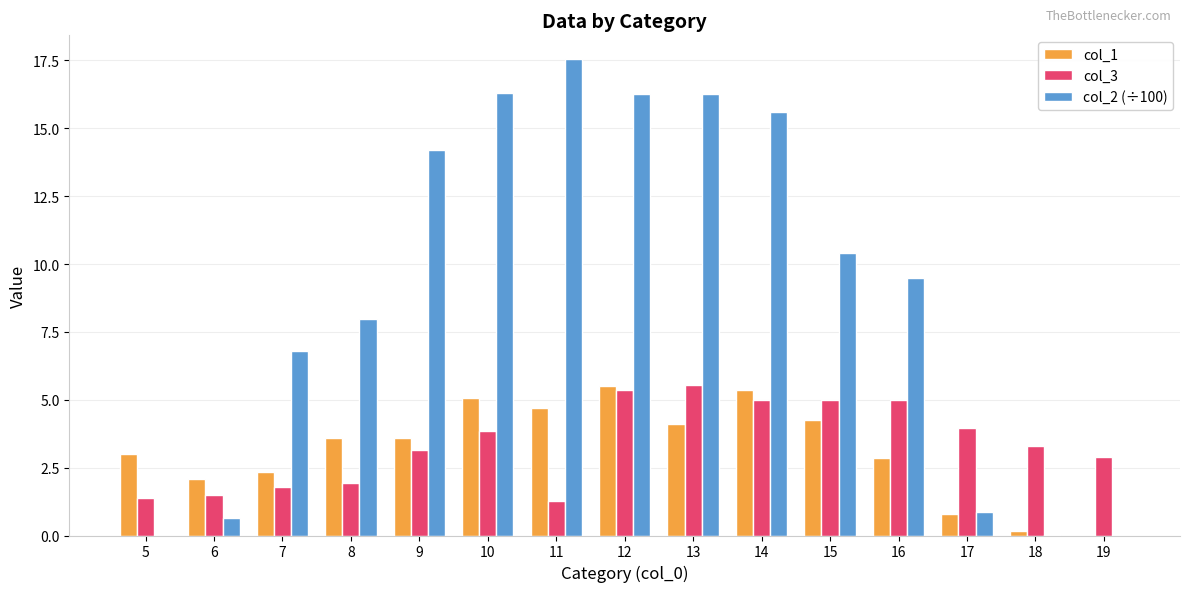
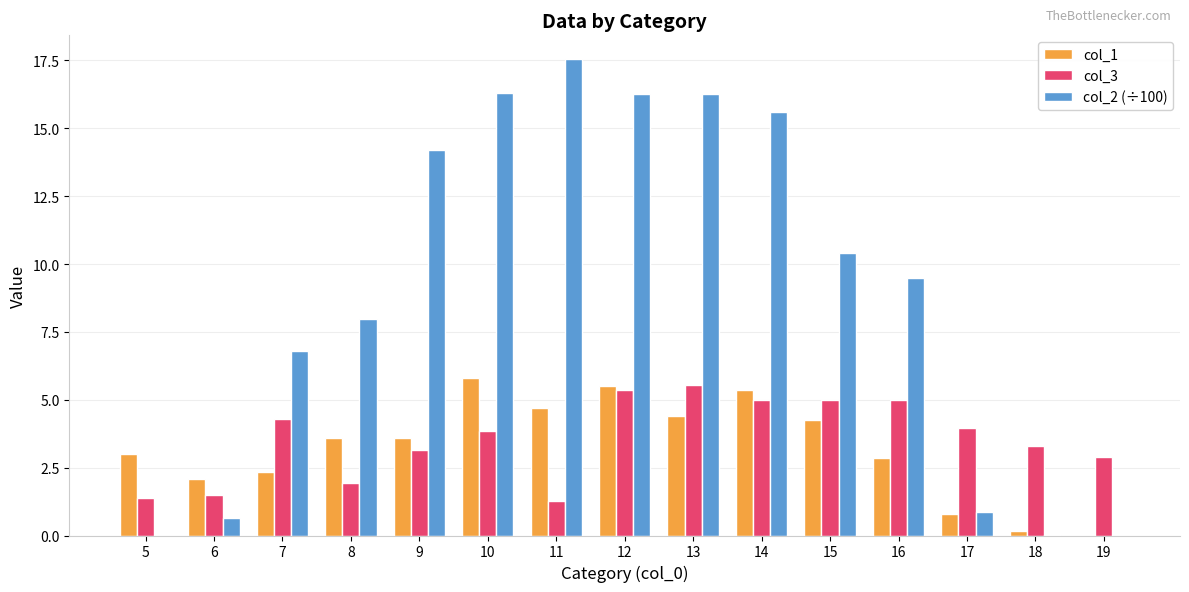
  {
    "col_1": {
      "5": 3.0,
      "6": 2.1,
      "7": 2.3,
      "8": 3.6,
      "9": 3.6,
-     "10": 5.1,
+     "10": 5.8,
      "11": 4.7,
      "12": 5.5,
-     "13": 4.1,
+     "13": 4.4,
      "14": 5.4,
      "15": 4.2,
      "16": 2.9,
      "17": 0.8,
      "18": 0.2,
      "19": 0.0
    },
    "col_3": {
      "5": 1.4,
      "6": 1.5,
-     "7": 1.8,
+     "7": 4.3,
      "8": 1.9,
      "9": 3.2,
      "10": 3.8,
      "11": 1.3,
      "12": 5.4,
      "13": 5.6,
      "14": 5.0,
      "15": 5.0,
      "16": 5.0,
      "17": 4.0,
      "18": 3.3,
      "19": 2.9
    },
    "col_2 (÷100)": {
      "5": 0.0,
      "6": 0.7,
      "7": 6.8,
      "8": 8.0,
      "9": 14.2,
      "10": 16.3,
      "11": 17.5,
      "12": 16.3,
      "13": 16.3,
      "14": 15.6,
      "15": 10.4,
      "16": 9.5,
      "17": 0.9,
      "19": 0.0
    }
  }
